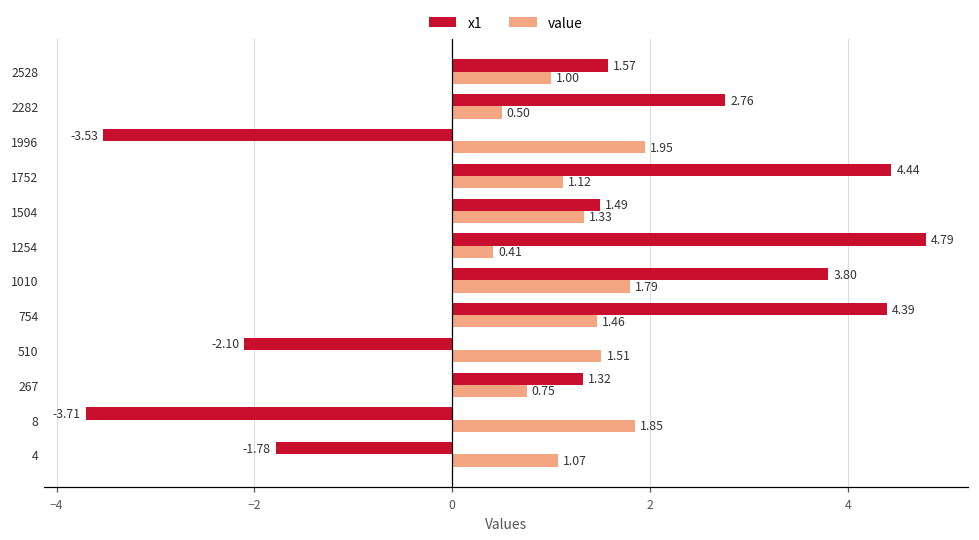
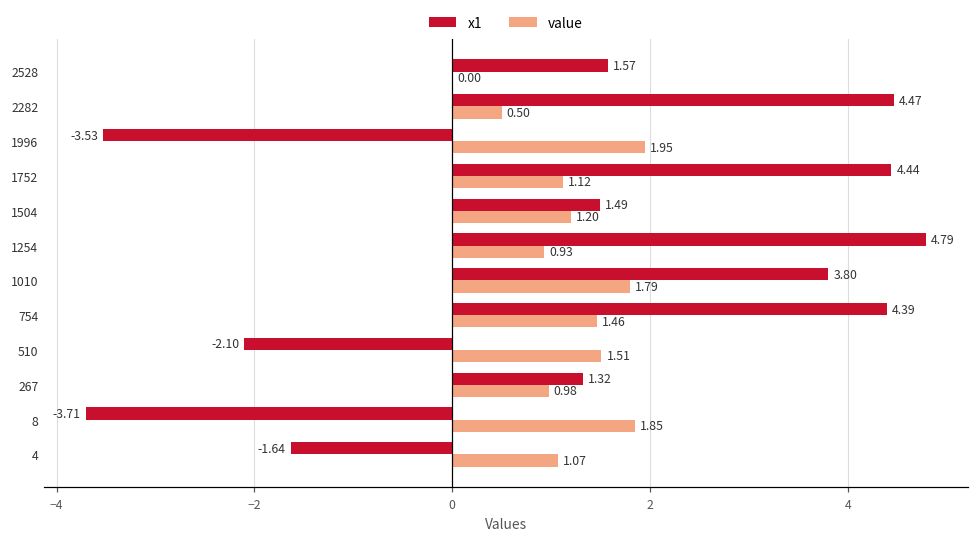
  {
    "x1": {
      "2528": 1.57,
-     "2282": 2.76,
+     "2282": 4.47,
      "1996": -3.53,
      "1752": 4.44,
      "1504": 1.49,
      "1254": 4.79,
      "1010": 3.80,
      "754": 4.39,
      "510": -2.10,
      "267": 1.32,
      "8": -3.71,
-     "4": -1.78
+     "4": -1.64
    },
    "value": {
-     "2528": 1.00,
+     "2528": 0.00,
      "2282": 0.50,
      "1996": 1.95,
      "1752": 1.12,
-     "1504": 1.33,
-     "1254": 0.41,
+     "1504": 1.20,
+     "1254": 0.93,
      "1010": 1.79,
      "754": 1.46,
      "510": 1.51,
-     "267": 0.75,
+     "267": 0.98,
      "8": 1.85,
      "4": 1.07
    }
  }
